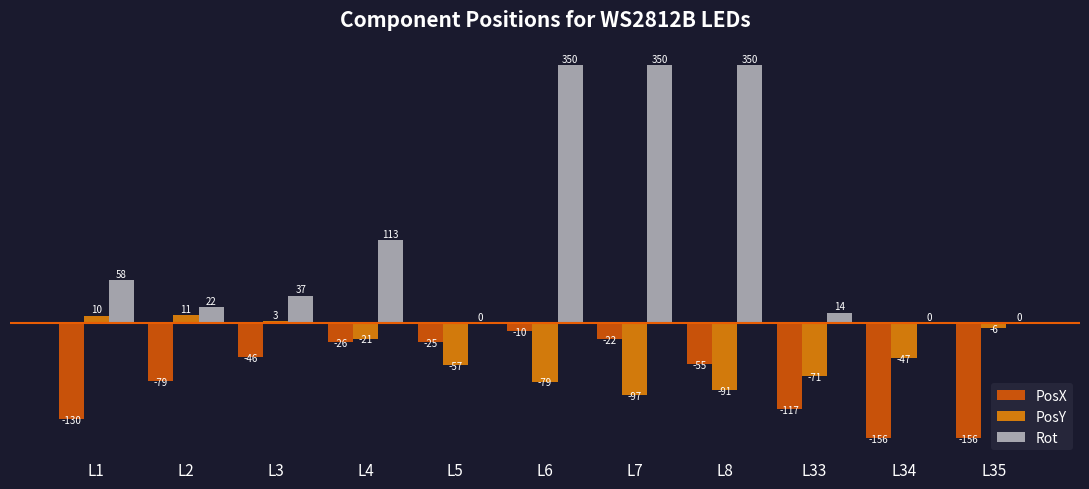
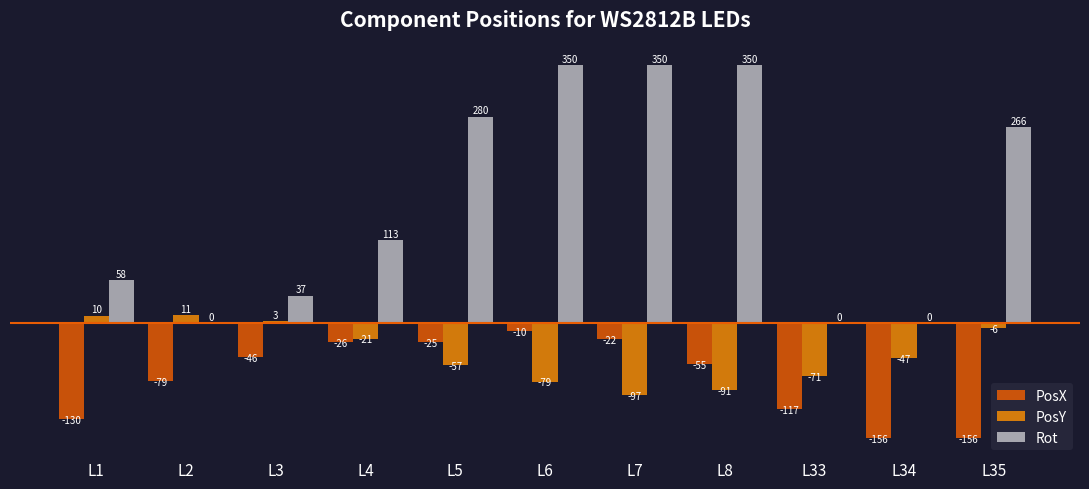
  {
    "Rot": {
      "L1": 58,
-     "L2": 22,
+     "L2": 0,
      "L3": 37,
      "L4": 113,
-     "L5": 0,
+     "L5": 280,
      "L6": 350,
      "L7": 350,
      "L8": 350,
-     "L33": 14,
+     "L33": 0,
      "L34": 0,
-     "L35": 0
+     "L35": 266
    }
  }
